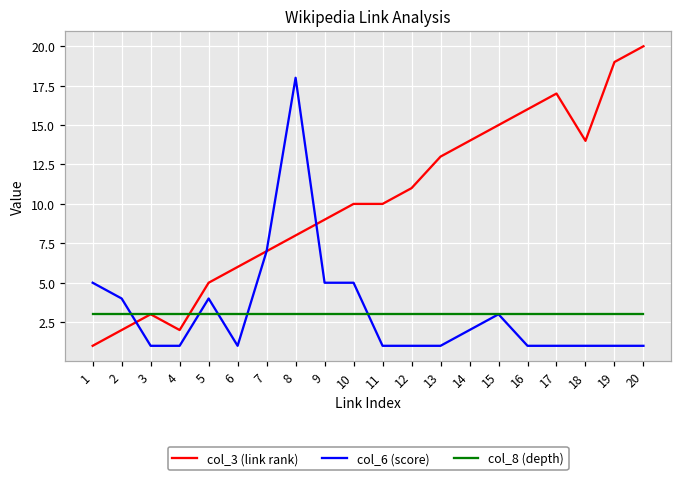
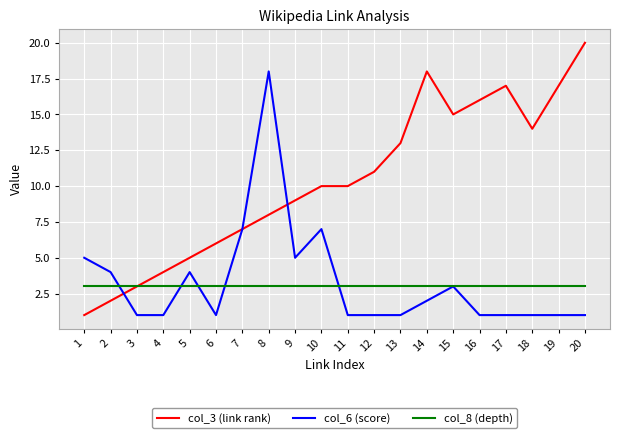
  {
    "col_3 (link rank)": {
      "1": 1,
      "2": 2,
-     "4": 2,
+     "4": 4,
      "5": 5,
      "6": 6,
      "8": 8,
      "9": 9,
      "10": 10,
      "11": 10,
      "12": 11,
      "13": 13,
-     "14": 14,
+     "14": 18,
      "15": 15,
      "16": 16,
      "17": 17,
      "18": 14,
-     "19": 19,
+     "19": 17,
      "20": 20
    },
    "col_6 (score)": {
      "1": 5,
      "2": 4,
      "3": 1,
      "4": 1,
      "5": 4,
      "6": 1,
      "8": 18,
      "9": 5,
-     "10": 5,
+     "10": 7,
      "11": 1,
      "12": 1,
      "13": 1,
      "14": 2,
      "16": 1,
      "17": 1,
      "18": 1,
      "19": 1,
      "20": 1
    },
    "col_8 (depth)": {
      "1": 3,
      "2": 3,
      "4": 3,
      "5": 3,
      "6": 3,
      "7": 3,
      "8": 3,
      "9": 3,
      "10": 3,
      "11": 3,
      "12": 3,
      "13": 3,
      "14": 3,
      "16": 3,
      "17": 3,
      "18": 3,
      "19": 3,
      "20": 3
    }
  }
